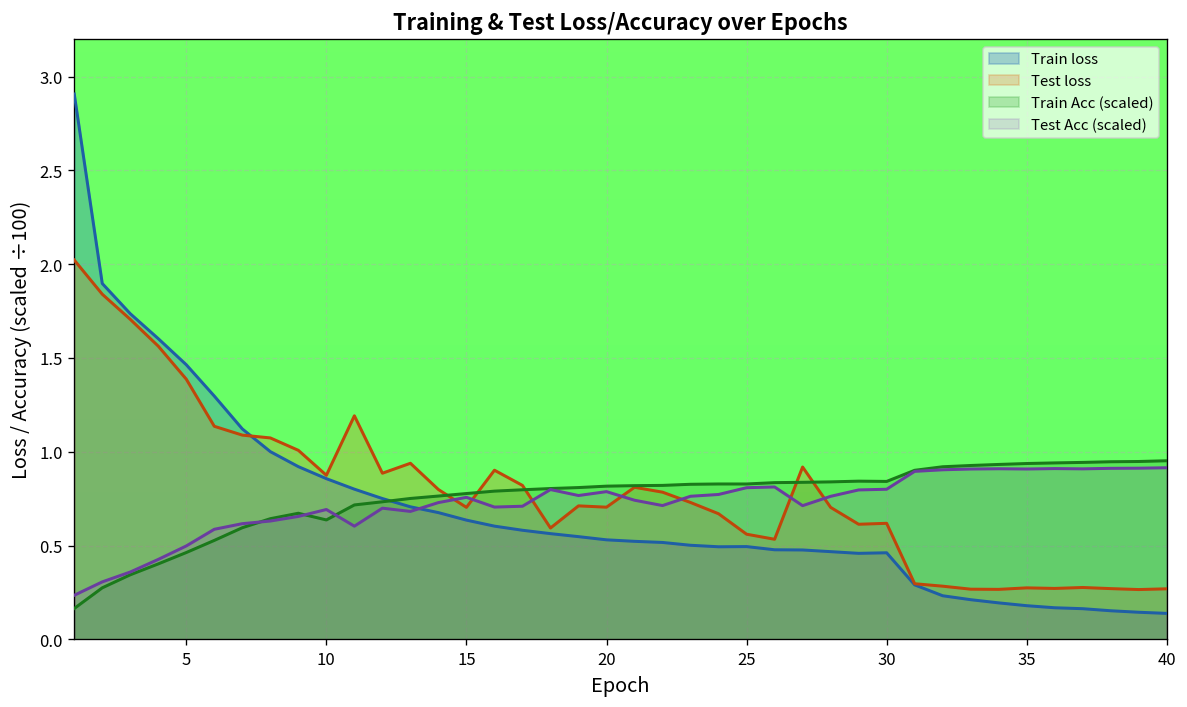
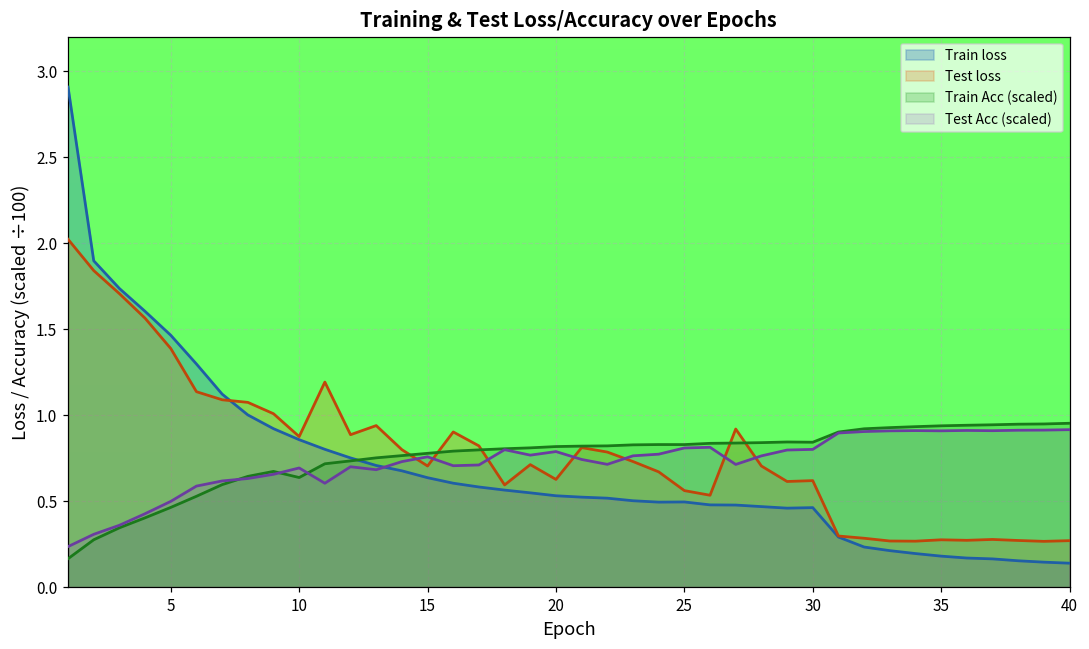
  {
    "Train loss": {
      "5": 1.46,
      "10": 0.86,
      "15": 0.64,
      "20": 0.53,
      "25": 0.50,
      "30": 0.46,
      "35": 0.18,
      "40": 0.14
    },
    "Test loss": {
      "5": 1.39,
      "10": 0.88,
      "15": 0.70,
-     "20": 0.71,
+     "20": 0.63,
      "25": 0.56,
      "30": 0.62,
      "35": 0.28,
      "40": 0.27
    },
    "Train Acc (scaled)": {
      "5": 0.46,
      "10": 0.64,
      "15": 0.78,
      "20": 0.82,
      "25": 0.83,
      "30": 0.84,
      "35": 0.94,
      "40": 0.95
    },
    "Test Acc (scaled)": {
      "5": 0.50,
      "10": 0.69,
      "15": 0.76,
      "20": 0.79,
      "25": 0.81,
      "30": 0.80,
      "35": 0.91,
      "40": 0.92
    }
  }
